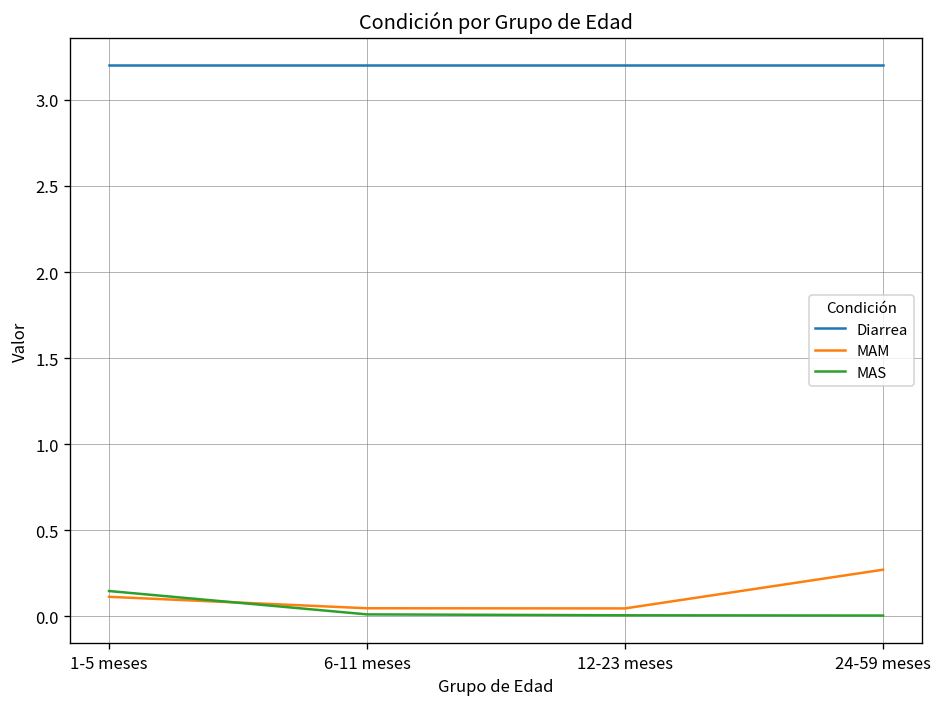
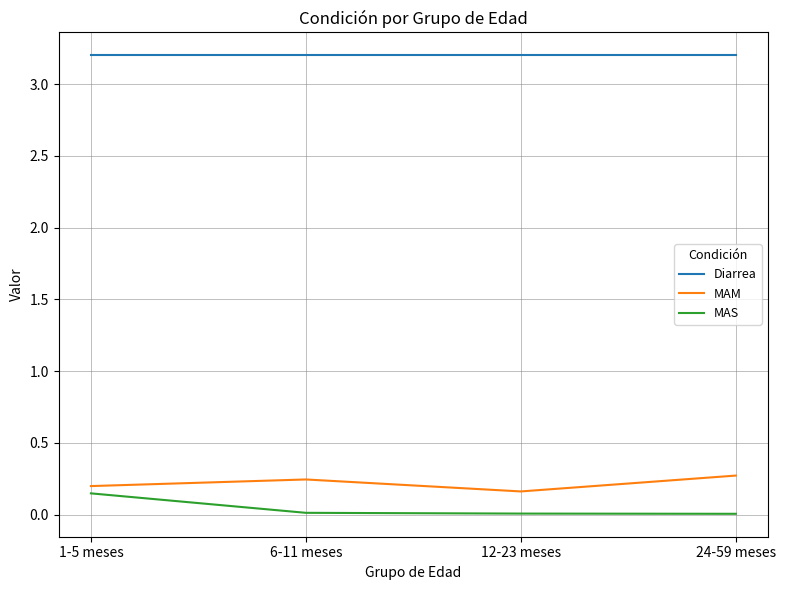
  {
    "Diarrea": {
      "1-5 meses": 3.20,
      "6-11 meses": 3.20,
      "12-23 meses": 3.20,
      "24-59 meses": 3.20
    },
    "MAM": {
-     "1-5 meses": 0.11,
-     "6-11 meses": 0.05,
-     "12-23 meses": 0.05,
+     "1-5 meses": 0.20,
+     "6-11 meses": 0.24,
+     "12-23 meses": 0.16,
      "24-59 meses": 0.27
    },
    "MAS": {
      "1-5 meses": 0.15,
      "6-11 meses": 0.01,
      "12-23 meses": 0.01,
      "24-59 meses": 0.01
    }
  }
